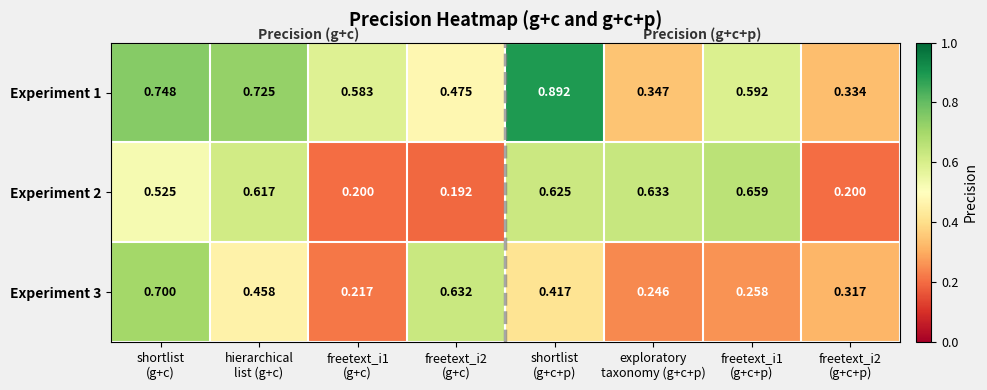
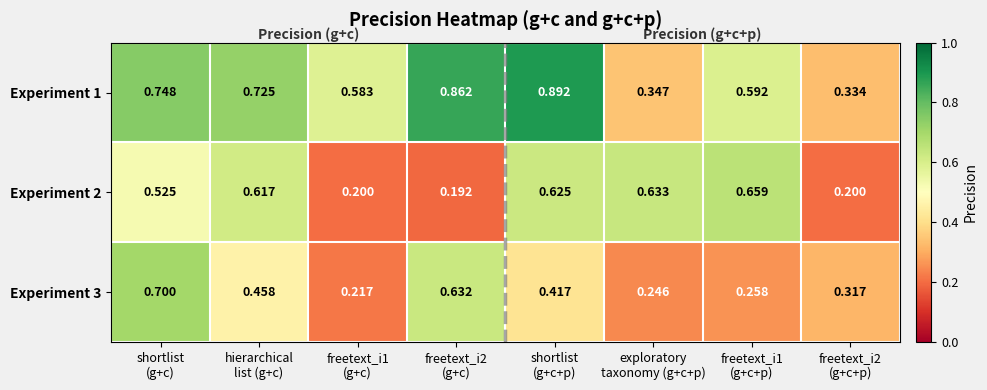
  {
    "Experiment 1": {
      "shortlist (g+c)": 0.748,
      "hierarchical list (g+c)": 0.725,
      "freetext_i1 (g+c)": 0.583,
-     "freetext_i2 (g+c)": 0.475,
+     "freetext_i2 (g+c)": 0.862,
      "shortlist (g+c+p)": 0.892,
      "exploratory taxonomy (g+c+p)": 0.347,
      "freetext_i1 (g+c+p)": 0.592,
      "freetext_i2 (g+c+p)": 0.334
    },
    "Experiment 2": {
      "shortlist (g+c)": 0.525,
      "hierarchical list (g+c)": 0.617,
      "freetext_i1 (g+c)": 0.200,
      "freetext_i2 (g+c)": 0.192,
      "shortlist (g+c+p)": 0.625,
      "exploratory taxonomy (g+c+p)": 0.633,
      "freetext_i1 (g+c+p)": 0.659,
      "freetext_i2 (g+c+p)": 0.200
    },
    "Experiment 3": {
      "shortlist (g+c)": 0.700,
      "hierarchical list (g+c)": 0.458,
      "freetext_i1 (g+c)": 0.217,
      "freetext_i2 (g+c)": 0.632,
      "shortlist (g+c+p)": 0.417,
      "exploratory taxonomy (g+c+p)": 0.246,
      "freetext_i1 (g+c+p)": 0.258,
      "freetext_i2 (g+c+p)": 0.317
    }
  }
